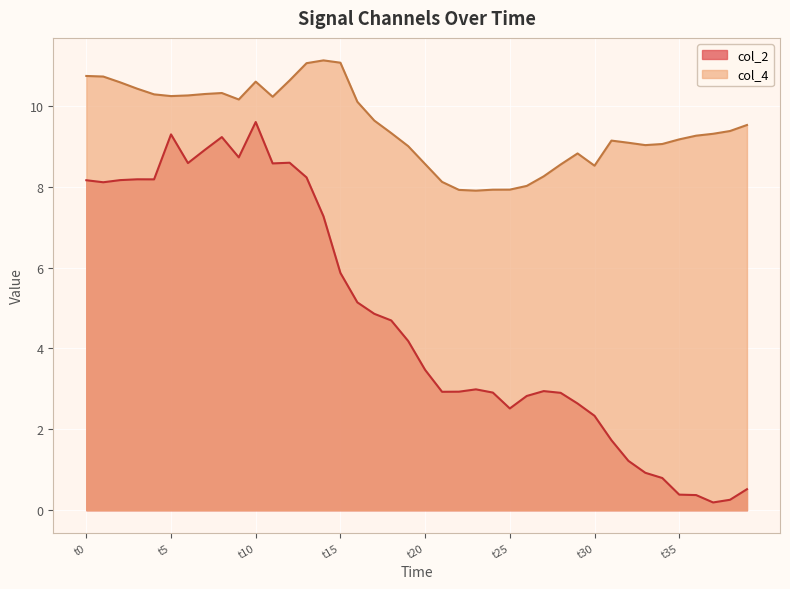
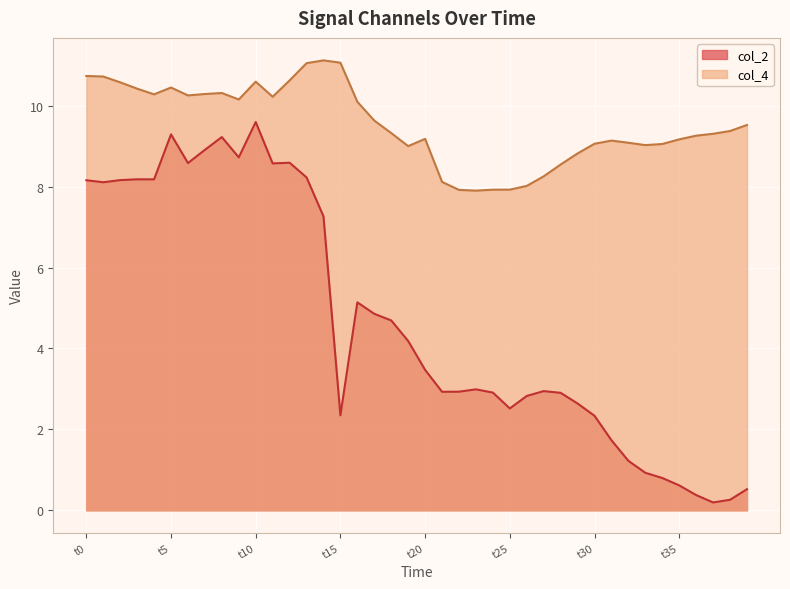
  {
    "col_2": {
      "t0": 8.2,
      "t5": 9.3,
      "t10": 9.6,
-     "t15": 5.9,
+     "t15": 2.3,
      "t20": 3.5,
      "t25": 2.5,
      "t30": 2.3,
-     "t35": 0.4
+     "t35": 0.6
    },
    "col_4": {
      "t0": 10.7,
-     "t5": 10.2,
+     "t5": 10.5,
      "t10": 10.6,
      "t15": 11.1,
-     "t20": 8.6,
+     "t20": 9.2,
      "t25": 7.9,
-     "t30": 8.5,
+     "t30": 9.1,
      "t35": 9.2
    }
  }
